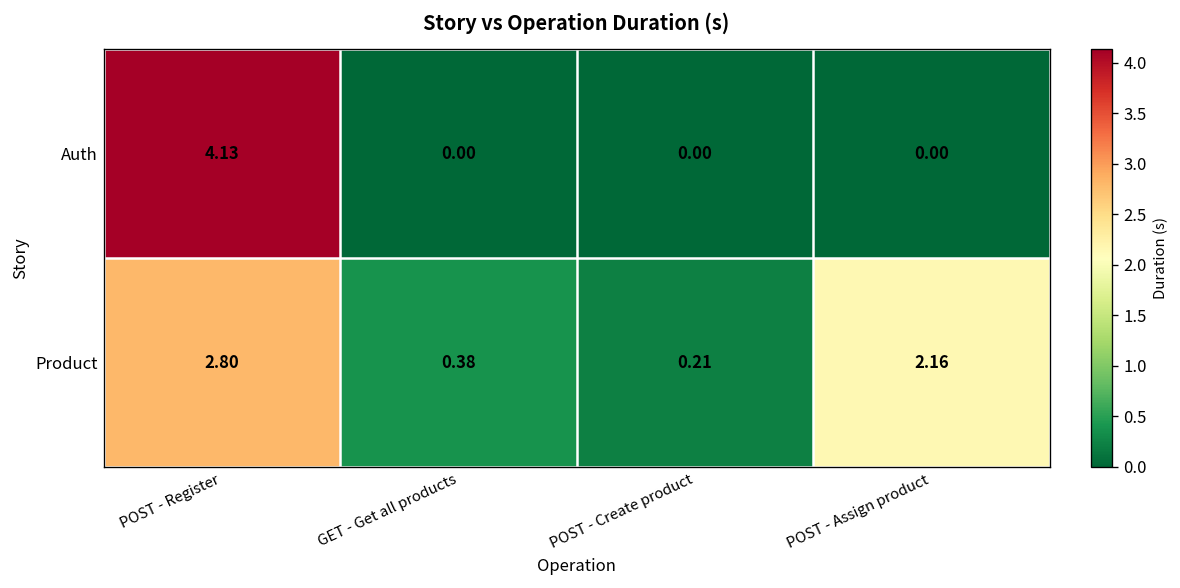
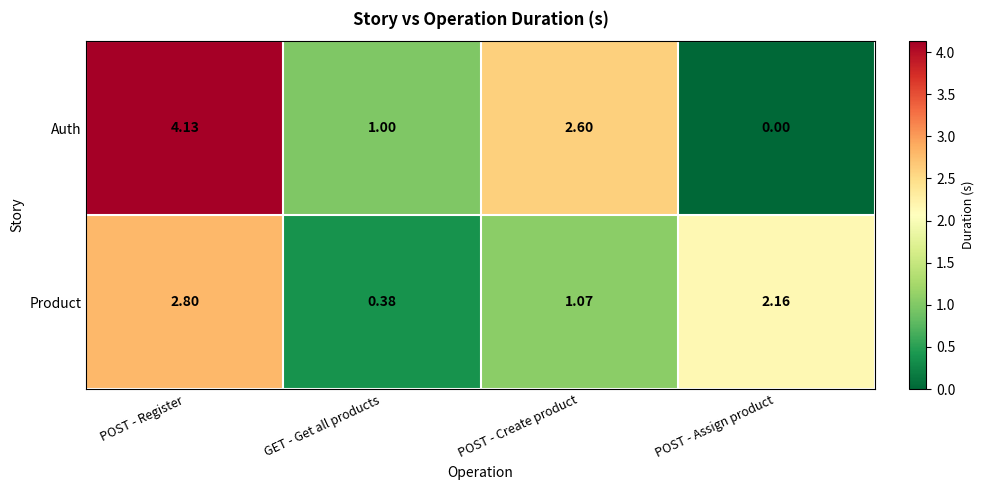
  {
    "Auth": {
      "POST - Register": 4.13,
-     "GET - Get all products": 0.00,
-     "POST - Create product": 0.00,
+     "GET - Get all products": 1.00,
+     "POST - Create product": 2.60,
      "POST - Assign product": 0.00
    },
    "Product": {
      "POST - Register": 2.80,
      "GET - Get all products": 0.38,
-     "POST - Create product": 0.21,
+     "POST - Create product": 1.07,
      "POST - Assign product": 2.16
    }
  }
